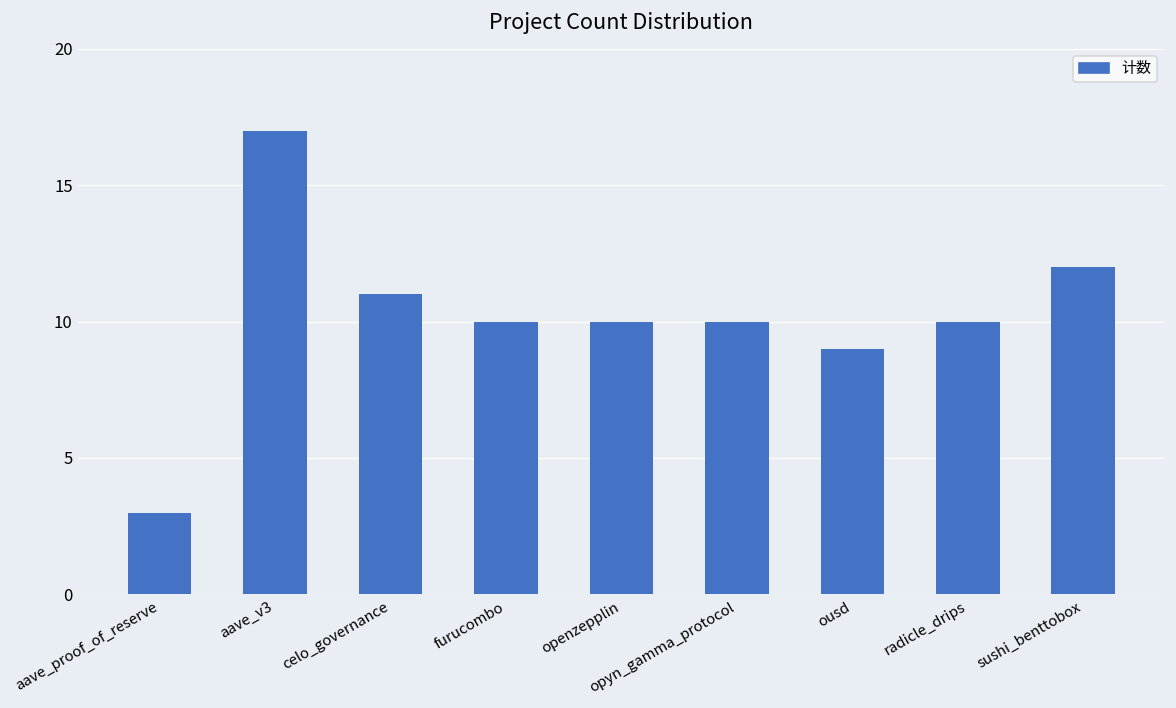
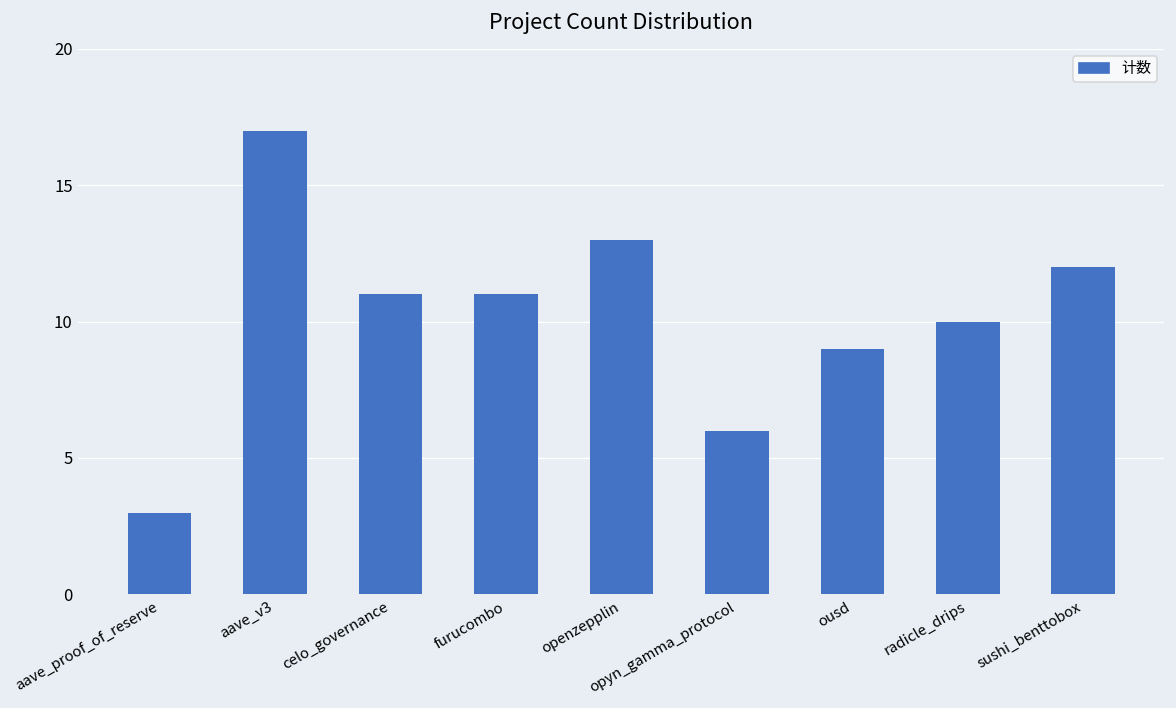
  {
    "aave_proof_of_reserve": 3,
    "aave_v3": 17,
    "celo_governance": 11,
-   "furucombo": 10,
-   "openzepplin": 10,
-   "opyn_gamma_protocol": 10,
+   "furucombo": 11,
+   "openzepplin": 13,
+   "opyn_gamma_protocol": 6,
    "ousd": 9,
    "radicle_drips": 10,
    "sushi_benttobox": 12
  }
